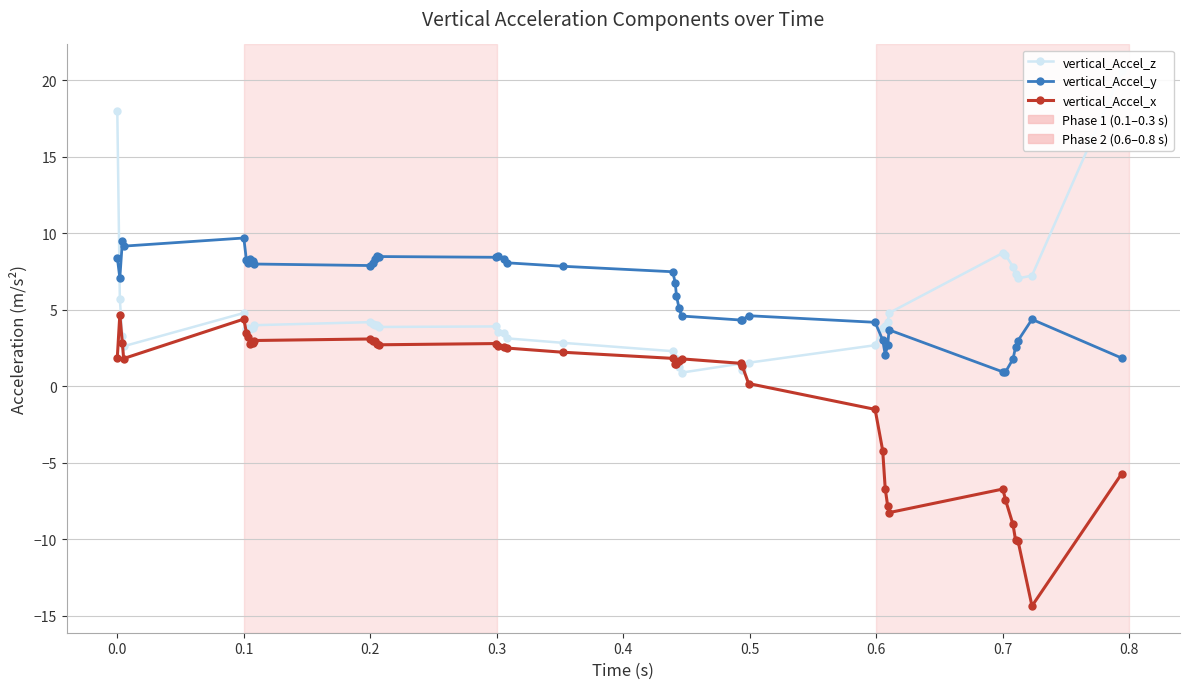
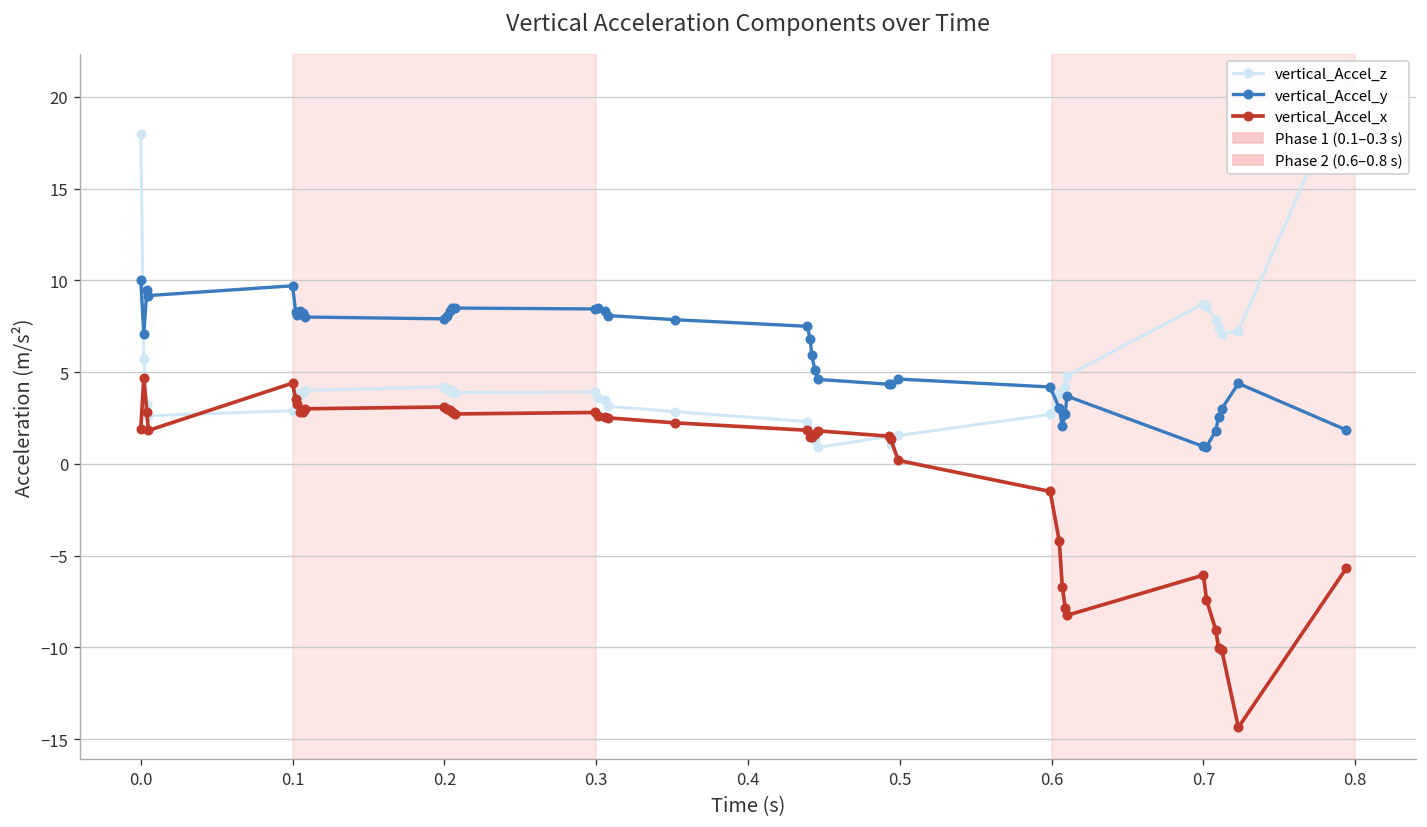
  {
    "vertical_Accel_z": {
      "0.0": 18.0,
-     "0.1": 4.8,
+     "0.1": 2.9,
      "0.2": 4.2,
      "0.7": 8.7
    },
    "vertical_Accel_y": {
-     "0.0": 8.4,
+     "0.0": 10.0,
      "0.1": 9.7,
      "0.2": 7.9,
      "0.7": 0.9
    },
    "vertical_Accel_x": {
      "0.0": 1.9,
      "0.1": 4.4,
      "0.2": 3.1,
-     "0.7": -6.7
+     "0.7": -6.1
    }
  }
